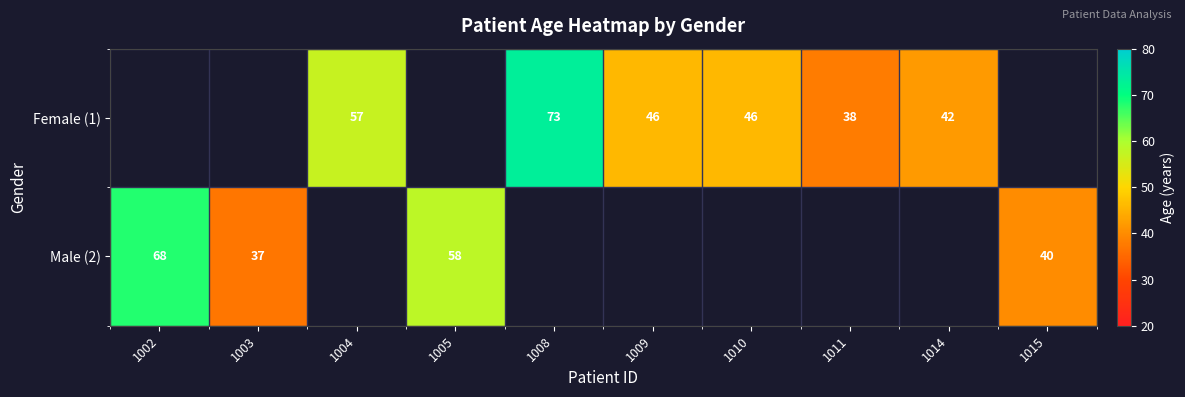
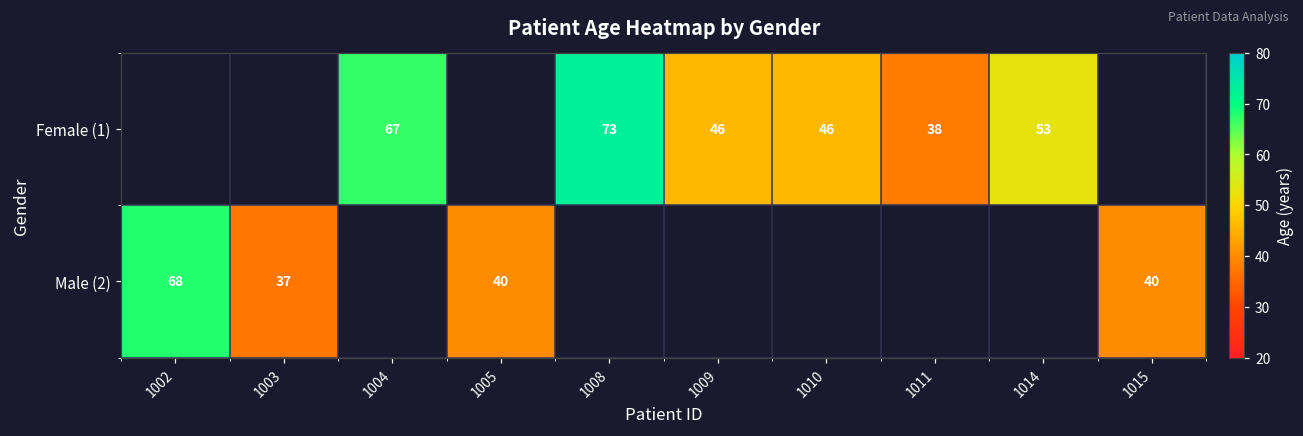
  {
    "Female (1)": {
-     "1004": 57,
+     "1004": 67,
      "1008": 73,
      "1009": 46,
      "1010": 46,
      "1011": 38,
-     "1014": 42
+     "1014": 53
    },
    "Male (2)": {
      "1002": 68,
      "1003": 37,
-     "1005": 58,
+     "1005": 40,
      "1015": 40
    }
  }
